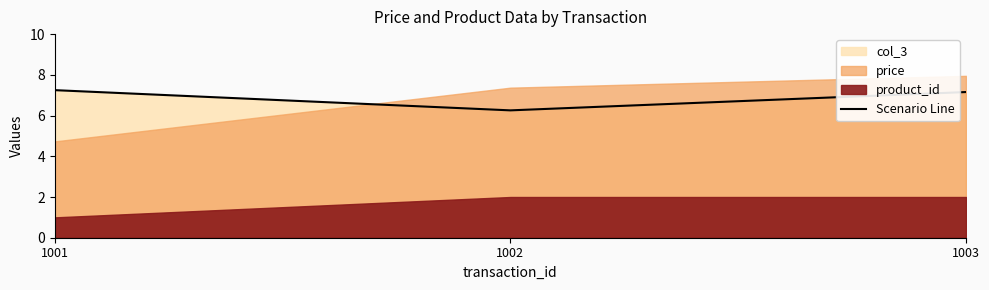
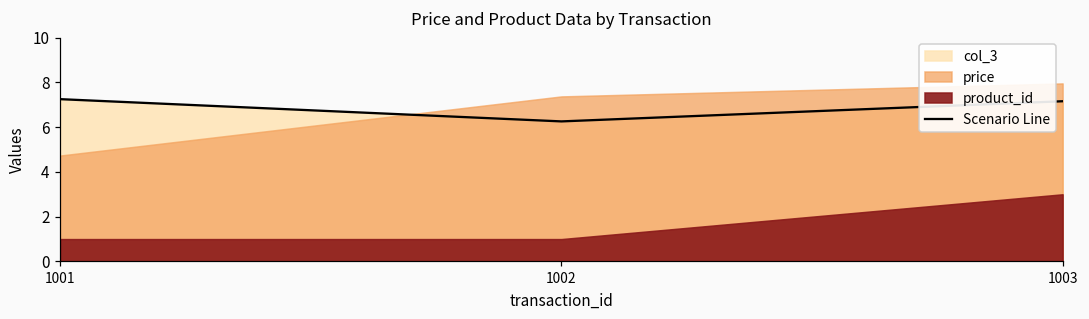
  {
    "col_3": {
      "1001": 7.2,
      "1002": 6.3,
      "1003": 7.2
    },
    "price": {
      "1001": 4.7,
      "1002": 7.4,
      "1003": 8
    },
    "product_id": {
      "1001": 1,
-     "1002": 2,
-     "1003": 2
+     "1002": 1,
+     "1003": 3
    }
  }
